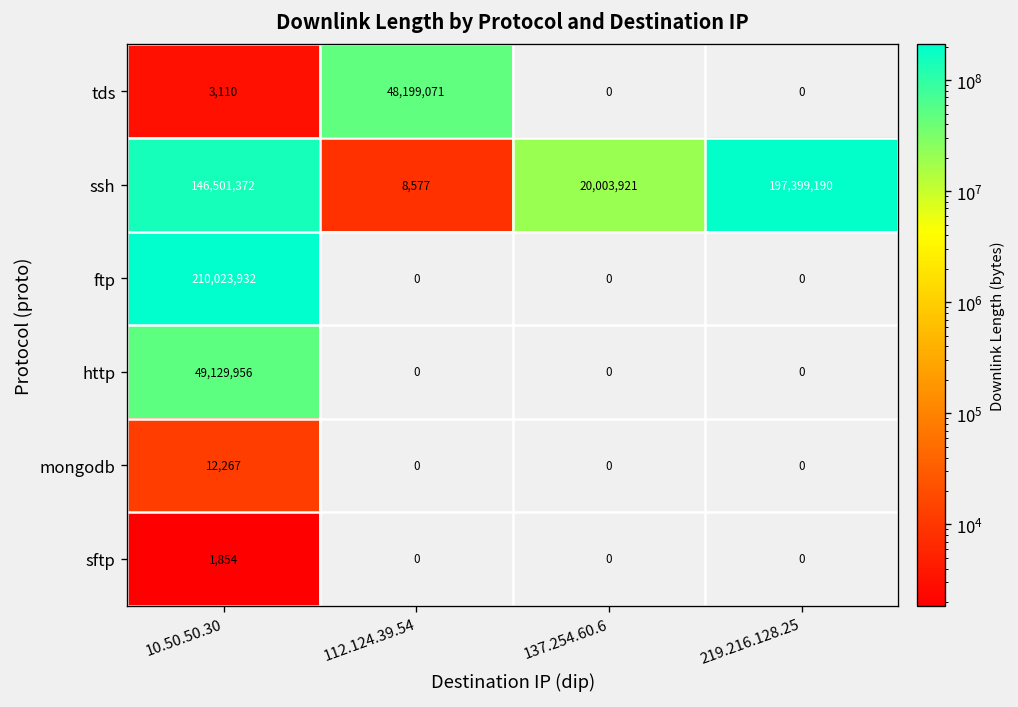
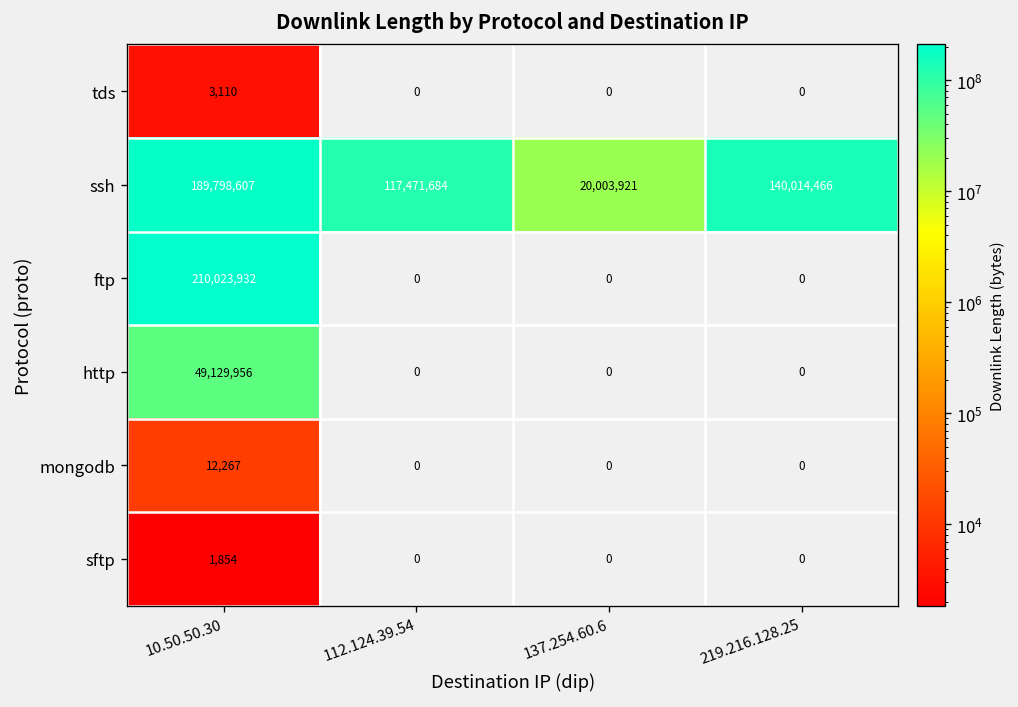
  {
    "tds": {
      "10.50.50.30": "3,110",
-     "112.124.39.54": "48,199,071",
+     "112.124.39.54": "0",
      "137.254.60.6": "0",
      "219.216.128.25": "0"
    },
    "ssh": {
-     "10.50.50.30": "146,501,372",
-     "112.124.39.54": "8,577",
+     "10.50.50.30": "189,798,607",
+     "112.124.39.54": "117,471,684",
      "137.254.60.6": "20,003,921",
-     "219.216.128.25": "197,399,190"
+     "219.216.128.25": "140,014,466"
    },
    "ftp": {
      "10.50.50.30": "210,023,932",
      "112.124.39.54": "0",
      "137.254.60.6": "0",
      "219.216.128.25": "0"
    },
    "http": {
      "10.50.50.30": "49,129,956",
      "112.124.39.54": "0",
      "137.254.60.6": "0",
      "219.216.128.25": "0"
    },
    "mongodb": {
      "10.50.50.30": "12,267",
      "112.124.39.54": "0",
      "137.254.60.6": "0",
      "219.216.128.25": "0"
    },
    "sftp": {
      "10.50.50.30": "1,854",
      "112.124.39.54": "0",
      "137.254.60.6": "0",
      "219.216.128.25": "0"
    }
  }
